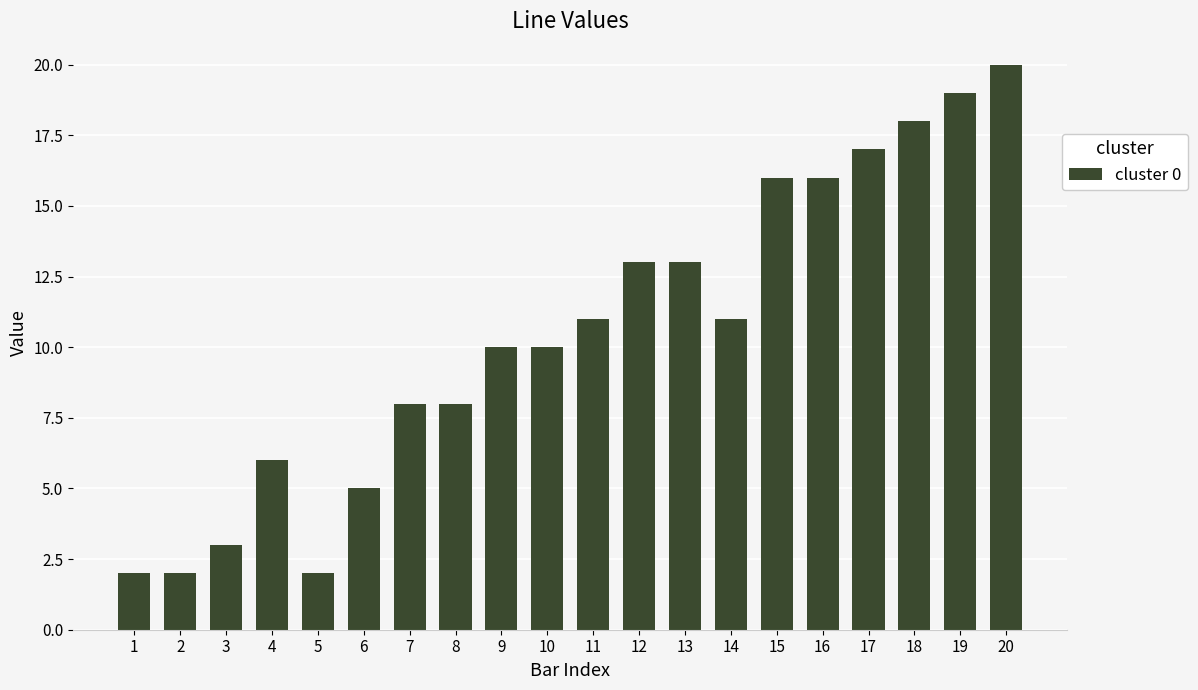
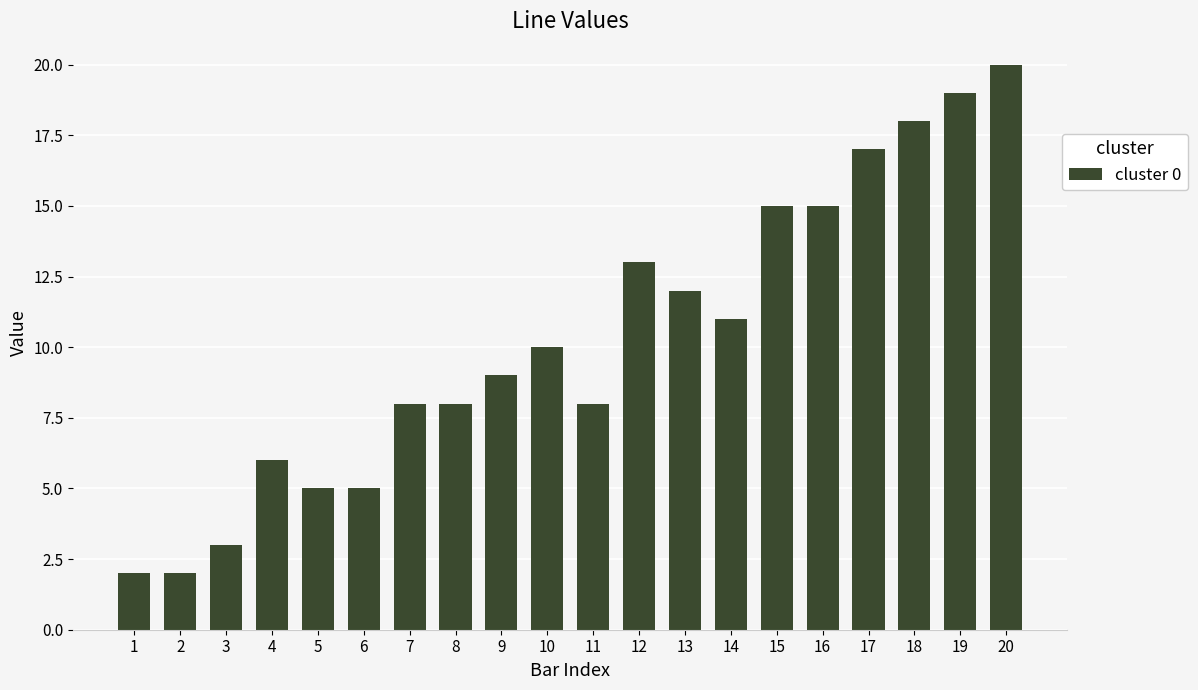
  {
    "1": 2,
    "2": 2,
    "3": 3,
    "4": 6,
-   "5": 2,
+   "5": 5,
    "6": 5,
    "7": 8,
    "8": 8,
-   "9": 10,
+   "9": 9,
    "10": 10,
-   "11": 11,
+   "11": 8,
    "12": 13,
-   "13": 13,
+   "13": 12,
    "14": 11,
-   "15": 16,
-   "16": 16,
+   "15": 15,
+   "16": 15,
    "17": 17,
    "18": 18,
    "19": 19,
    "20": 20
  }
